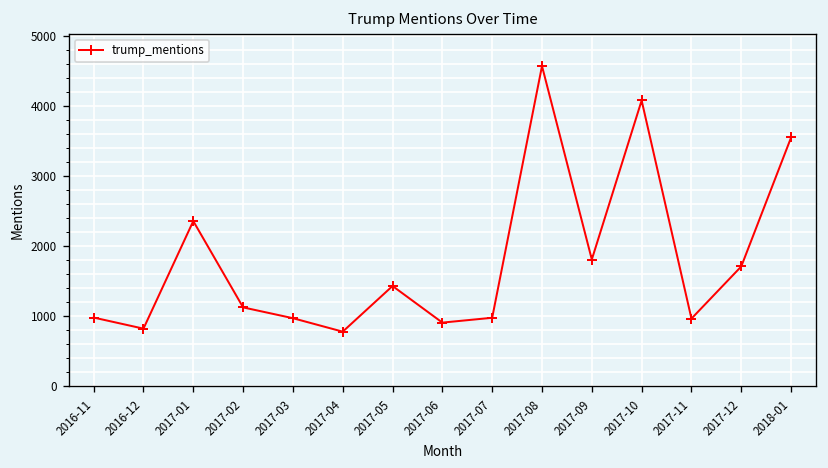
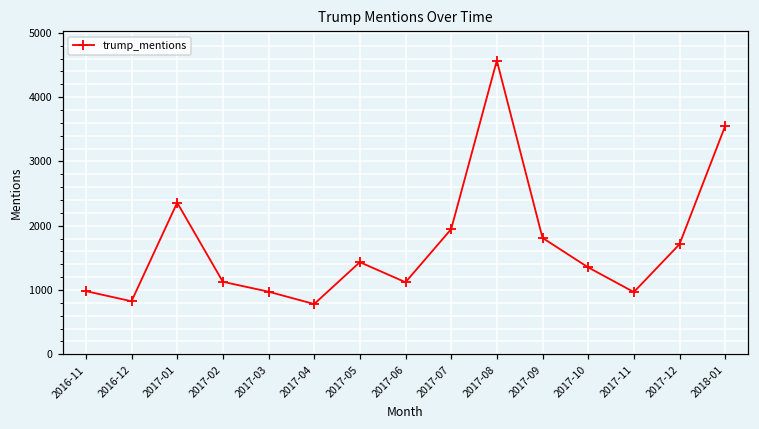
  {
    "2016-11": 1000,
    "2016-12": 800,
    "2017-01": 2400,
    "2017-02": 1100,
    "2017-03": 1000,
    "2017-04": 800,
    "2017-05": 1400,
-   "2017-06": 900,
-   "2017-07": 1000,
+   "2017-06": 1100,
+   "2017-07": 1900,
    "2017-08": 4600,
    "2017-09": 1800,
-   "2017-10": 4100,
+   "2017-10": 1400,
    "2017-11": 1000,
    "2017-12": 1700,
    "2018-01": 3600
  }
